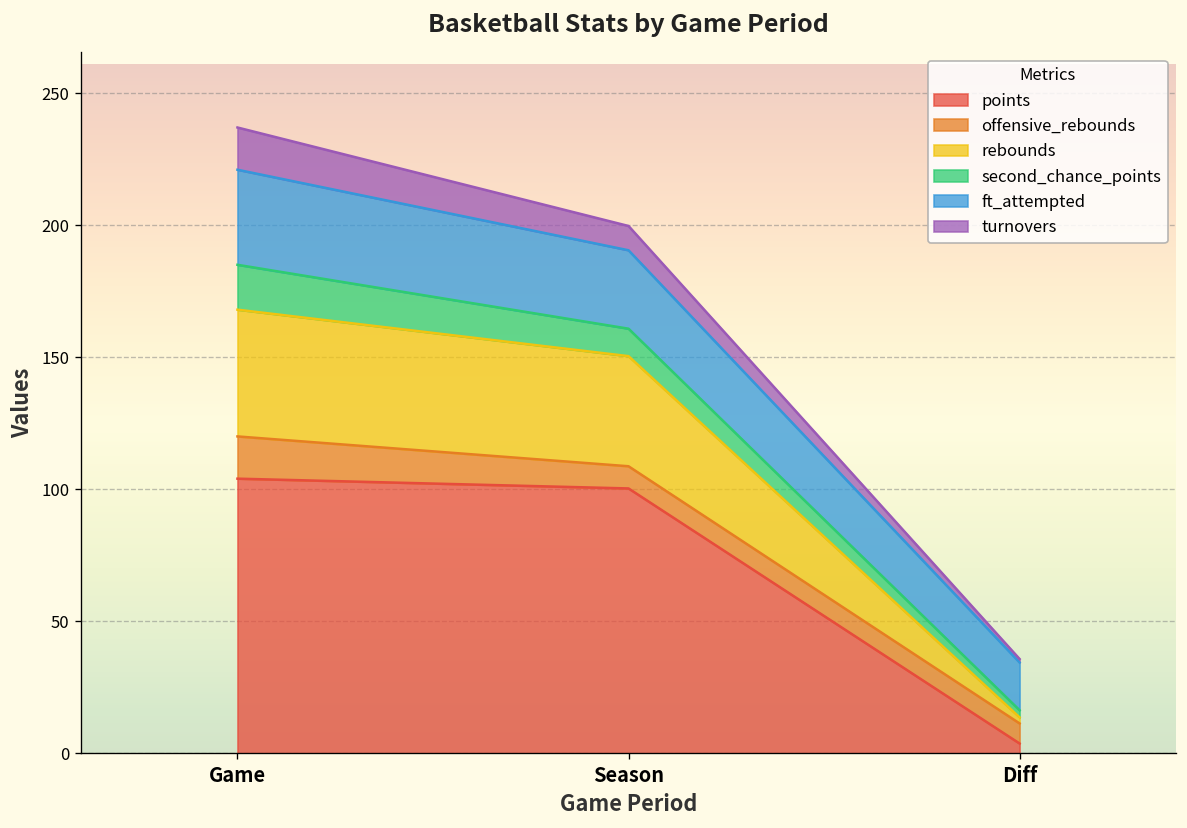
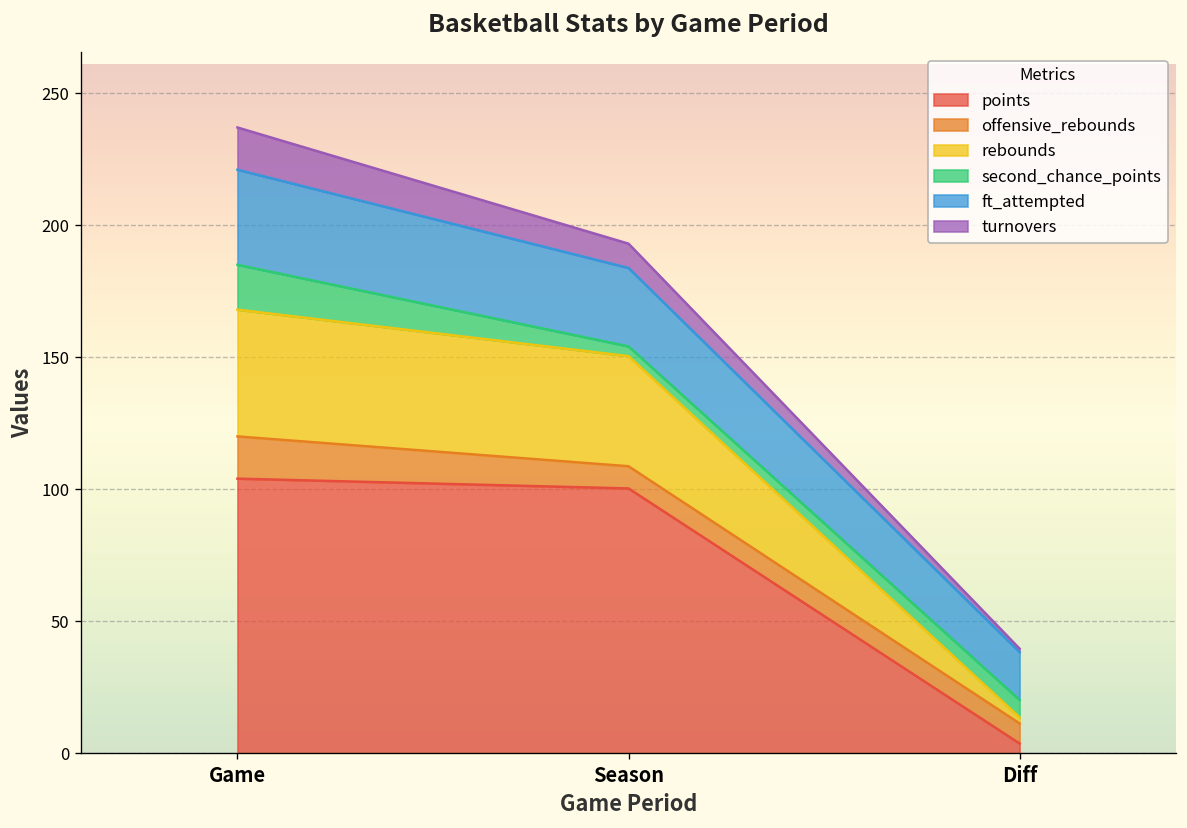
  {
    "rebounds": {
      "Game": 48,
      "Season": 42,
      "Diff": 2
    },
    "second_chance_points": {
      "Game": 17,
-     "Season": 10,
-     "Diff": 3
+     "Season": 4,
+     "Diff": 7
    },
    "ft_attempted": {
      "Game": 36,
      "Season": 30,
      "Diff": 18
    },
    "turnovers": {
      "Game": 16,
      "Season": 9,
      "Diff": 1
    }
  }
